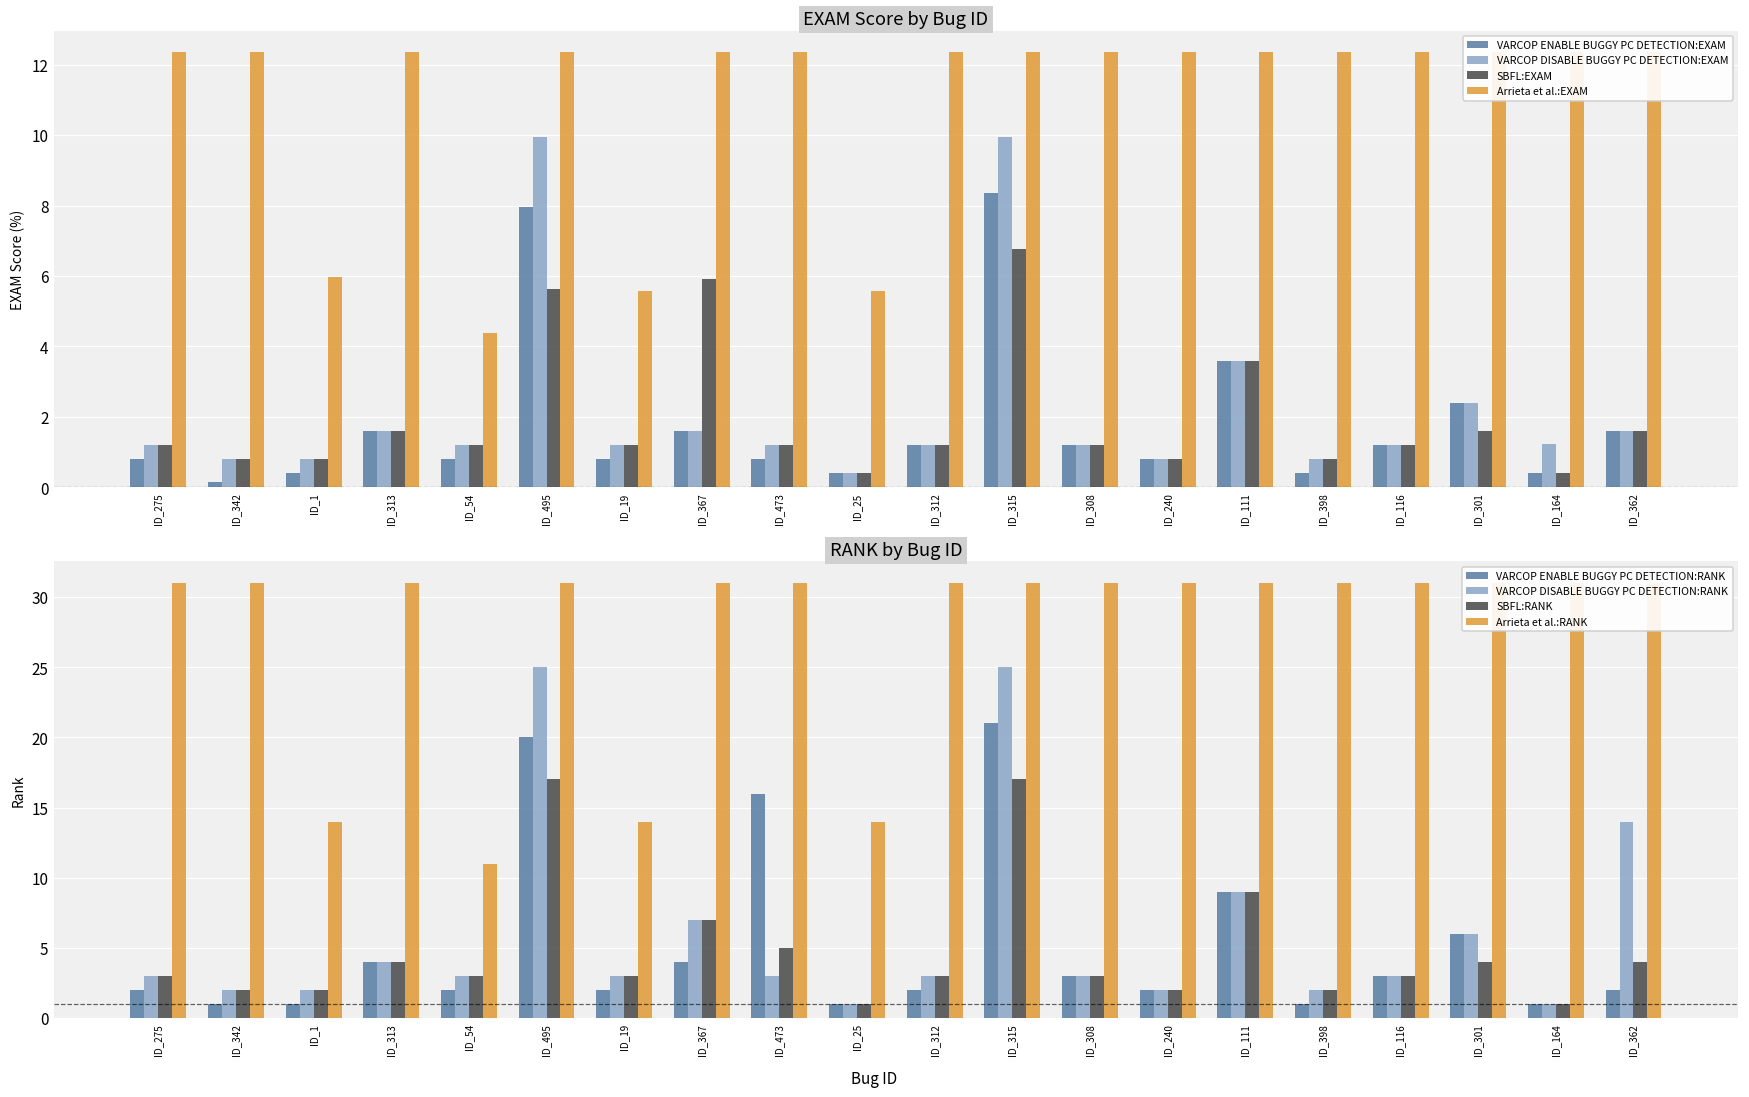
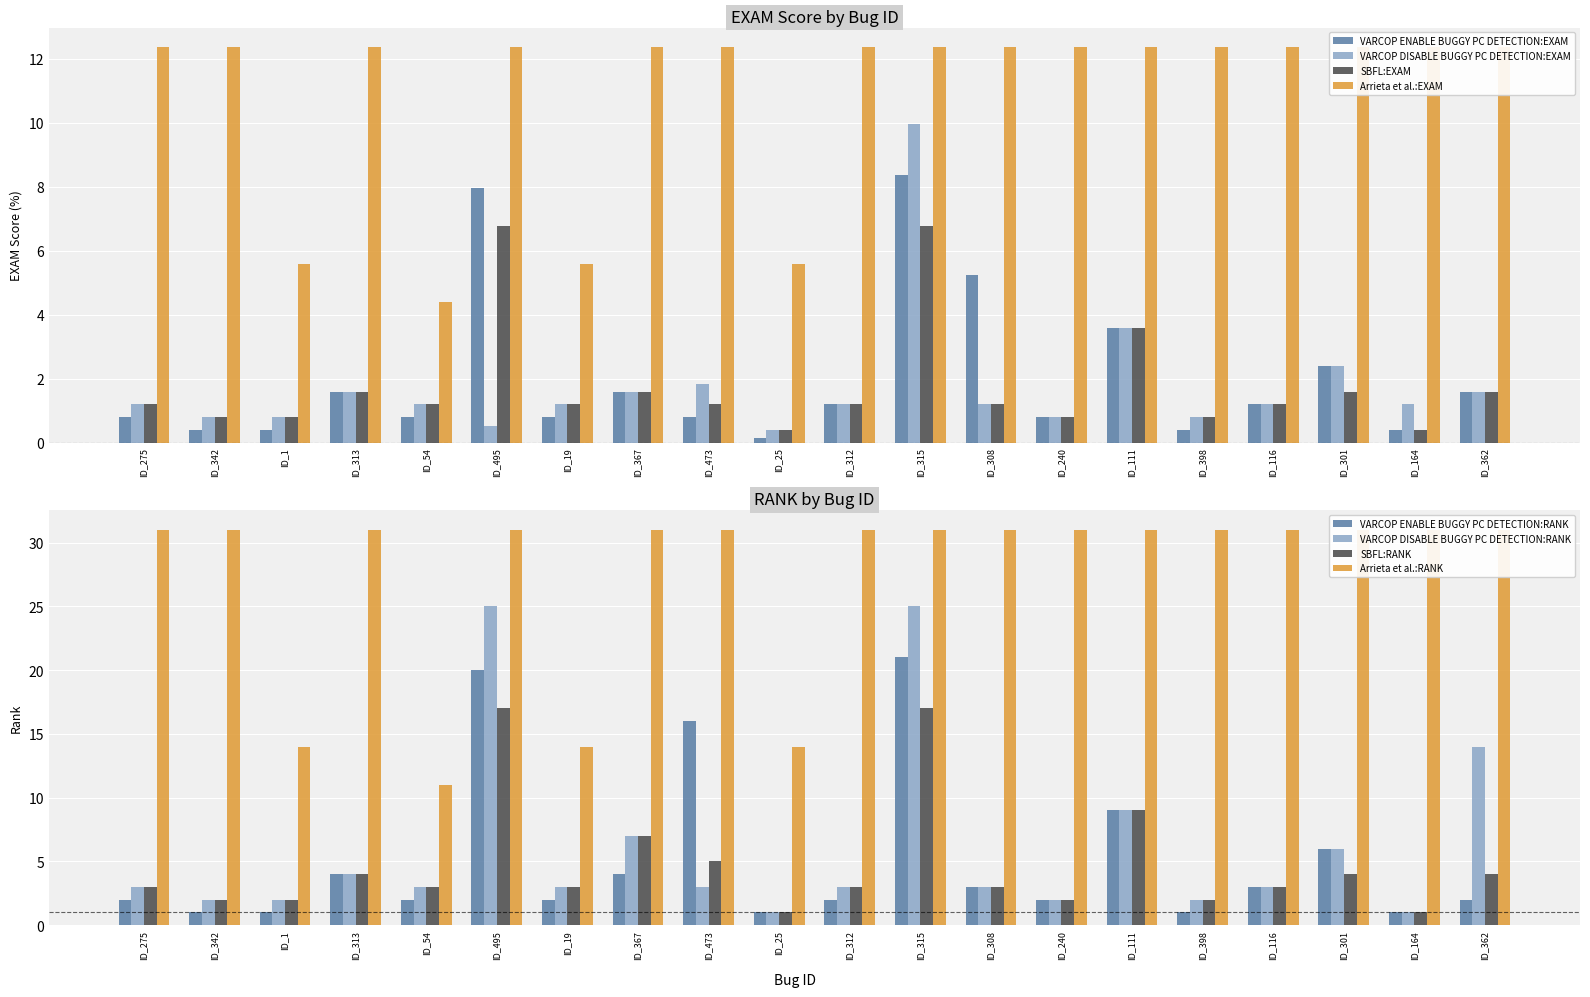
  {
    "EXAM Score by Bug ID": {
      "VARCOP ENABLE BUGGY PC DETECTION:EXAM": {
        "ID_275": 0.8,
-       "ID_342": 0.1,
+       "ID_342": 0.4,
        "ID_1": 0.4,
        "ID_313": 1.6,
        "ID_54": 0.8,
        "ID_495": 8.0,
        "ID_19": 0.8,
        "ID_367": 1.6,
        "ID_473": 0.8,
-       "ID_25": 0.4,
+       "ID_25": 0.1,
        "ID_312": 1.2,
        "ID_315": 8.4,
-       "ID_308": 1.2,
+       "ID_308": 5.2,
        "ID_240": 0.8,
        "ID_111": 3.6,
        "ID_398": 0.4,
        "ID_116": 1.2,
        "ID_301": 2.4,
        "ID_164": 0.4,
        "ID_362": 1.6
      },
      "VARCOP DISABLE BUGGY PC DETECTION:EXAM": {
        "ID_275": 1.2,
        "ID_342": 0.8,
        "ID_1": 0.8,
        "ID_313": 1.6,
        "ID_54": 1.2,
-       "ID_495": 10.0,
+       "ID_495": 0.5,
        "ID_19": 1.2,
        "ID_367": 1.6,
-       "ID_473": 1.2,
+       "ID_473": 1.8,
        "ID_25": 0.4,
        "ID_312": 1.2,
        "ID_315": 10.0,
        "ID_308": 1.2,
        "ID_240": 0.8,
        "ID_111": 3.6,
        "ID_398": 0.8,
        "ID_116": 1.2,
        "ID_301": 2.4,
        "ID_164": 1.2,
        "ID_362": 1.6
      },
      "SBFL:EXAM": {
        "ID_275": 1.2,
        "ID_342": 0.8,
        "ID_1": 0.8,
        "ID_313": 1.6,
        "ID_54": 1.2,
-       "ID_495": 5.6,
+       "ID_495": 6.8,
        "ID_19": 1.2,
-       "ID_367": 5.9,
+       "ID_367": 1.6,
        "ID_473": 1.2,
        "ID_25": 0.4,
        "ID_312": 1.2,
        "ID_315": 6.8,
        "ID_308": 1.2,
        "ID_240": 0.8,
        "ID_111": 3.6,
        "ID_398": 0.8,
        "ID_116": 1.2,
        "ID_301": 1.6,
        "ID_164": 0.4,
        "ID_362": 1.6
      },
      "Arrieta et al.:EXAM": {
        "ID_275": 12.4,
        "ID_342": 12.4,
-       "ID_1": 6.0,
+       "ID_1": 5.6,
        "ID_313": 12.4,
        "ID_54": 4.4,
        "ID_495": 12.4,
        "ID_19": 5.6,
        "ID_367": 12.4,
        "ID_473": 12.4,
        "ID_25": 5.6,
        "ID_312": 12.4,
        "ID_315": 12.4,
        "ID_308": 12.4,
        "ID_240": 12.4,
        "ID_111": 12.4,
        "ID_398": 12.4,
        "ID_116": 12.4
      }
    },
    "RANK by Bug ID": {
      "VARCOP ENABLE BUGGY PC DETECTION:RANK": {
        "ID_275": 2.0,
        "ID_342": 1.0,
        "ID_1": 1.0,
        "ID_313": 4.0,
        "ID_54": 2.0,
        "ID_495": 20.0,
        "ID_19": 2.0,
        "ID_367": 4.0,
        "ID_473": 16.0,
        "ID_25": 1.0,
        "ID_312": 2.0,
        "ID_315": 21.0,
        "ID_308": 3.0,
        "ID_240": 2.0,
        "ID_111": 9.0,
        "ID_398": 1.0,
        "ID_116": 3.0,
        "ID_301": 6.0,
        "ID_164": 1.0,
        "ID_362": 2.0
      },
      "VARCOP DISABLE BUGGY PC DETECTION:RANK": {
        "ID_275": 3.0,
        "ID_342": 2.0,
        "ID_1": 2.0,
        "ID_313": 4.0,
        "ID_54": 3.0,
        "ID_495": 25.0,
        "ID_19": 3.0,
        "ID_367": 7.0,
        "ID_473": 3.0,
        "ID_25": 1.0,
        "ID_312": 3.0,
        "ID_315": 25.0,
        "ID_308": 3.0,
        "ID_240": 2.0,
        "ID_111": 9.0,
        "ID_398": 2.0,
        "ID_116": 3.0,
        "ID_301": 6.0,
        "ID_164": 1.0,
        "ID_362": 14.0
      },
      "SBFL:RANK": {
        "ID_275": 3.0,
        "ID_342": 2.0,
        "ID_1": 2.0,
        "ID_313": 4.0,
        "ID_54": 3.0,
        "ID_495": 17.0,
        "ID_19": 3.0,
        "ID_367": 7.0,
        "ID_473": 5.0,
        "ID_25": 1.0,
        "ID_312": 3.0,
        "ID_315": 17.0,
        "ID_308": 3.0,
        "ID_240": 2.0,
        "ID_111": 9.0,
        "ID_398": 2.0,
        "ID_116": 3.0,
        "ID_301": 4.0,
        "ID_164": 1.0,
        "ID_362": 4.0
      },
      "Arrieta et al.:RANK": {
        "ID_275": 31.0,
        "ID_342": 31.0,
        "ID_1": 14.0,
        "ID_313": 31.0,
        "ID_54": 11.0,
        "ID_495": 31.0,
        "ID_19": 14.0,
        "ID_367": 31.0,
        "ID_473": 31.0,
        "ID_25": 14.0,
        "ID_312": 31.0,
        "ID_315": 31.0,
        "ID_308": 31.0,
        "ID_240": 31.0,
        "ID_111": 31.0,
        "ID_398": 31.0,
        "ID_116": 31.0
      }
    }
  }
